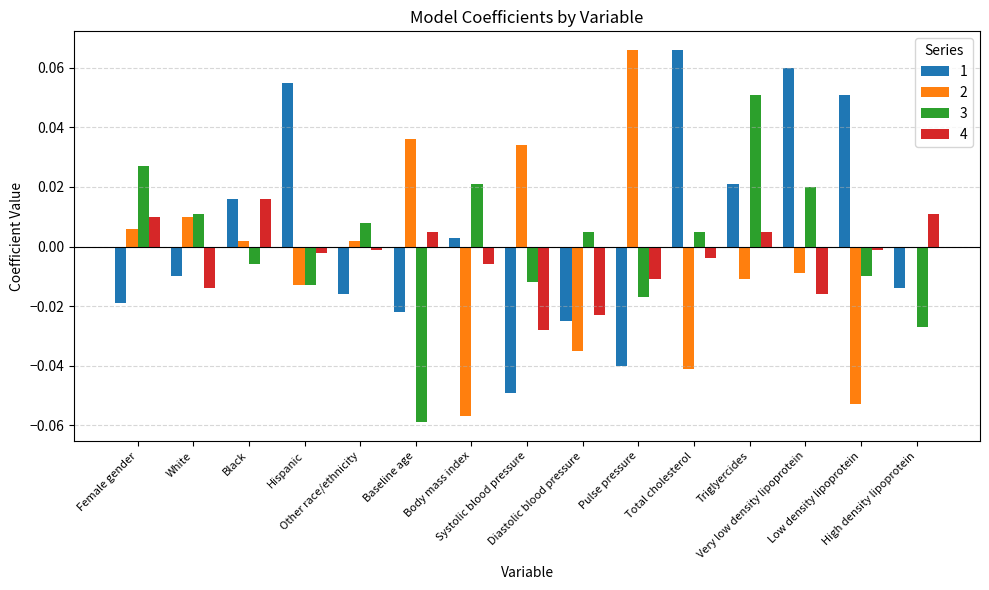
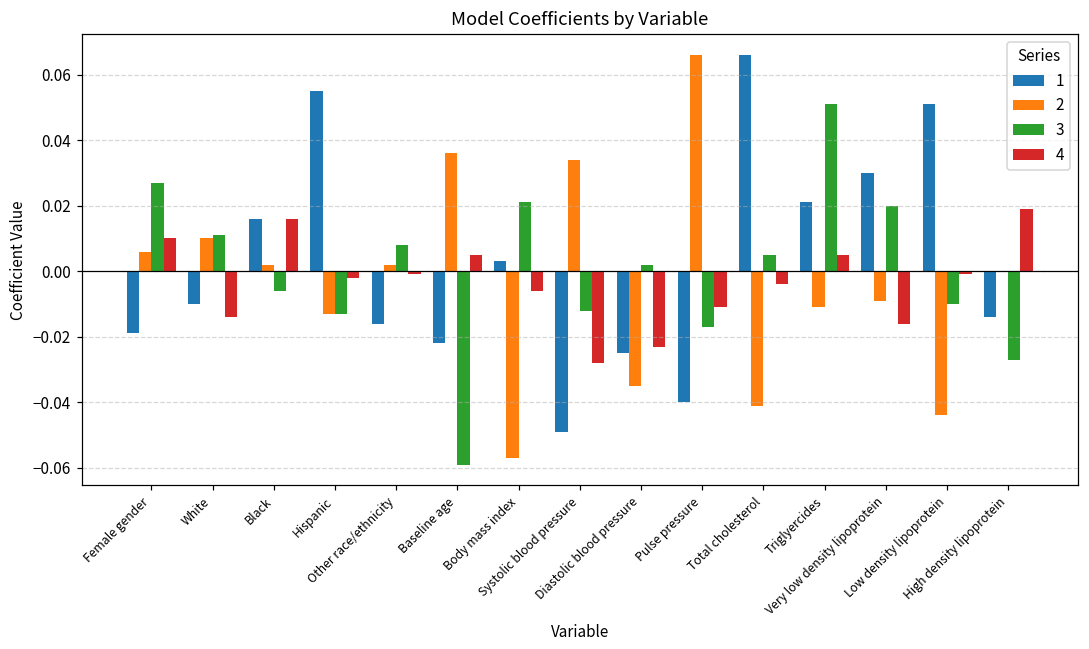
  {
    "1": {
      "Female gender": -0.019,
      "White": -0.01,
      "Black": 0.016,
      "Hispanic": 0.055,
      "Other race/ethnicity": -0.016,
      "Baseline age": -0.022,
      "Body mass index": 0.003,
      "Systolic blood pressure": -0.049,
      "Diastolic blood pressure": -0.025,
      "Pulse pressure": -0.04,
      "Total cholesterol": 0.066,
      "Triglyercides": 0.021,
-     "Very low density lipoprotein": 0.06,
+     "Very low density lipoprotein": 0.03,
      "Low density lipoprotein": 0.051,
      "High density lipoprotein": -0.014
    },
    "2": {
      "Female gender": 0.006,
      "White": 0.010,
      "Black": 0.002,
      "Hispanic": -0.013,
      "Other race/ethnicity": 0.002,
      "Baseline age": 0.036,
      "Body mass index": -0.057,
      "Systolic blood pressure": 0.034,
      "Diastolic blood pressure": -0.035,
      "Pulse pressure": 0.066,
      "Total cholesterol": -0.041,
      "Triglyercides": -0.011,
      "Very low density lipoprotein": -0.009,
-     "Low density lipoprotein": -0.053,
+     "Low density lipoprotein": -0.044,
      "High density lipoprotein": 0.000
    },
    "3": {
      "Female gender": 0.027,
      "White": 0.011,
      "Black": -0.006,
      "Hispanic": -0.013,
      "Other race/ethnicity": 0.008,
      "Baseline age": -0.059,
      "Body mass index": 0.021,
      "Systolic blood pressure": -0.012,
-     "Diastolic blood pressure": 0.005,
+     "Diastolic blood pressure": 0.002,
      "Pulse pressure": -0.017,
      "Total cholesterol": 0.005,
      "Triglyercides": 0.051,
      "Very low density lipoprotein": 0.020,
      "Low density lipoprotein": -0.010,
      "High density lipoprotein": -0.027
    },
    "4": {
      "Female gender": 0.010,
      "White": -0.014,
      "Black": 0.016,
      "Hispanic": -0.002,
      "Other race/ethnicity": -0.001,
      "Baseline age": 0.005,
      "Body mass index": -0.006,
      "Systolic blood pressure": -0.028,
      "Diastolic blood pressure": -0.023,
      "Pulse pressure": -0.011,
      "Total cholesterol": -0.004,
      "Triglyercides": 0.005,
      "Very low density lipoprotein": -0.016,
      "Low density lipoprotein": -0.001,
-     "High density lipoprotein": 0.011
+     "High density lipoprotein": 0.019
    }
  }
